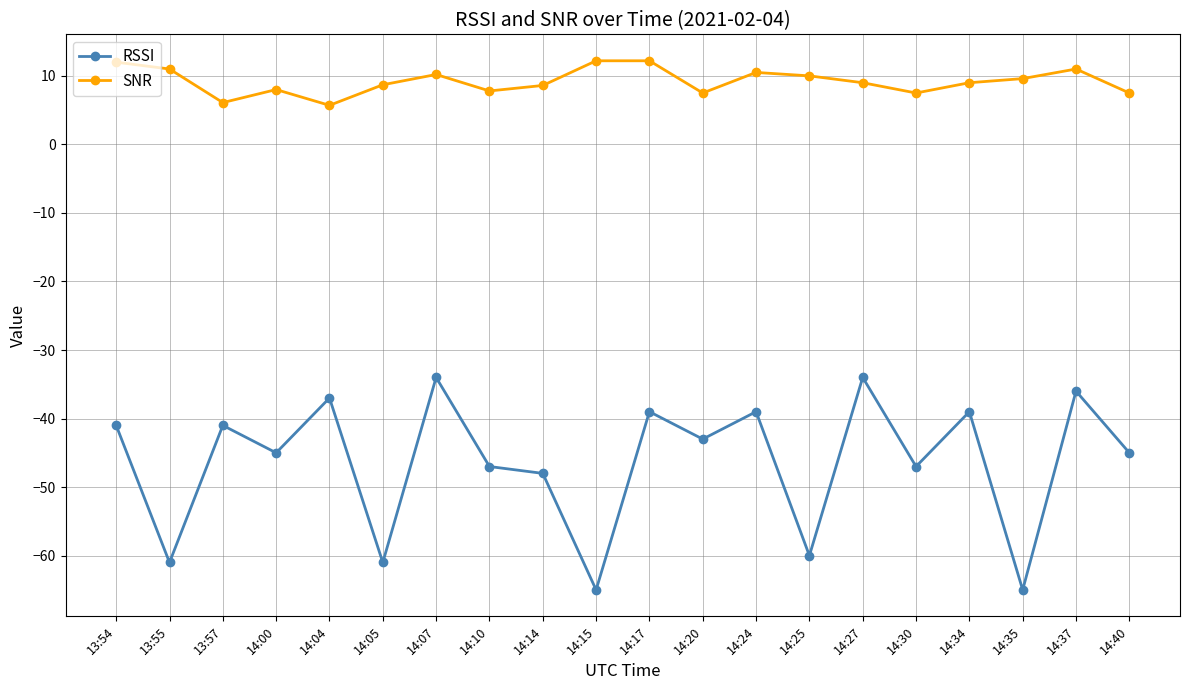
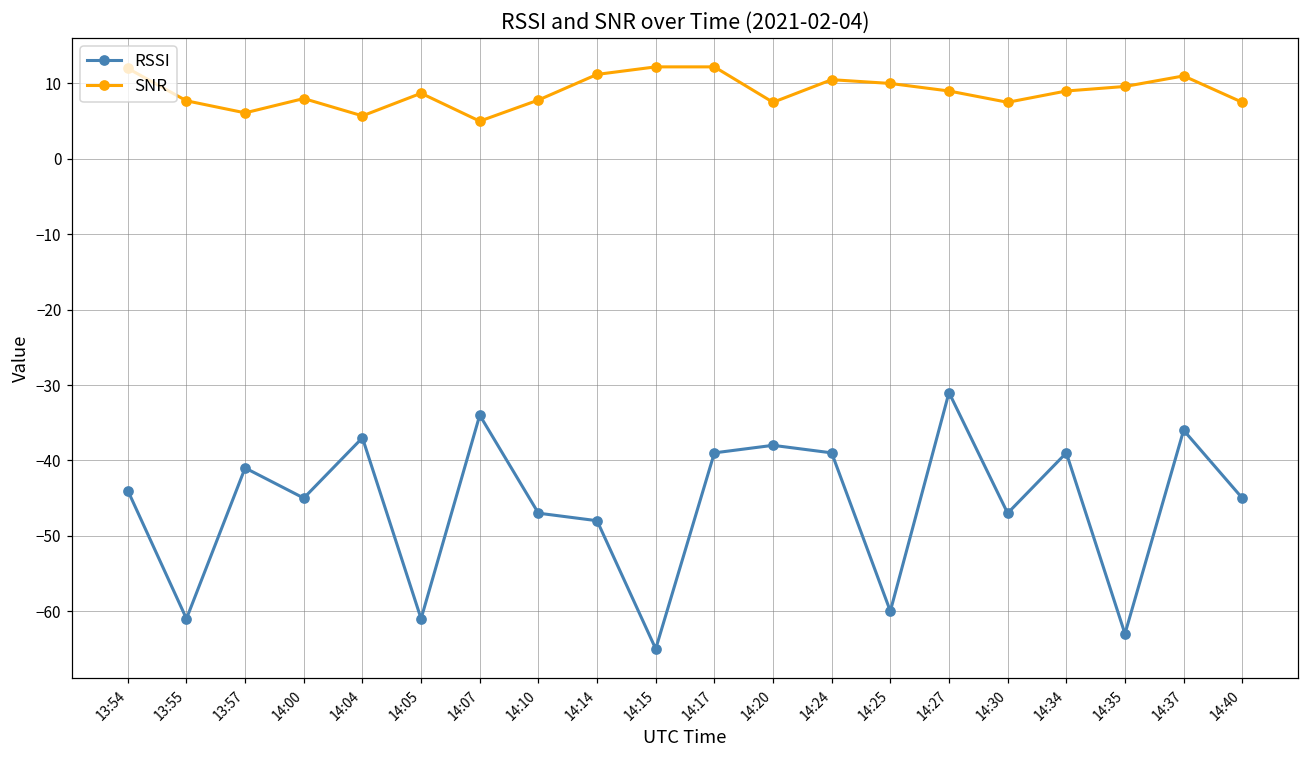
  {
    "RSSI": {
-     "13:54": -41,
+     "13:54": -44,
      "13:55": -61,
      "13:57": -41,
      "14:00": -45,
      "14:04": -37,
      "14:05": -61,
      "14:07": -34,
      "14:10": -47,
      "14:14": -48,
      "14:15": -65,
      "14:17": -39,
-     "14:20": -43,
+     "14:20": -38,
      "14:24": -39,
      "14:25": -60,
-     "14:27": -34,
+     "14:27": -31,
      "14:30": -47,
      "14:34": -39,
-     "14:35": -65,
+     "14:35": -63,
      "14:37": -36,
      "14:40": -45
    },
    "SNR": {
-     "13:55": 11,
+     "13:55": 8,
      "13:57": 6,
      "14:00": 8,
      "14:04": 6,
      "14:05": 9,
-     "14:07": 10,
+     "14:07": 5,
      "14:10": 8,
-     "14:14": 9,
+     "14:14": 11,
      "14:15": 12,
      "14:17": 12,
      "14:20": 8,
      "14:24": 11,
      "14:25": 10,
      "14:27": 9,
      "14:30": 8,
      "14:34": 9,
      "14:35": 10,
      "14:37": 11,
      "14:40": 8
    }
  }
